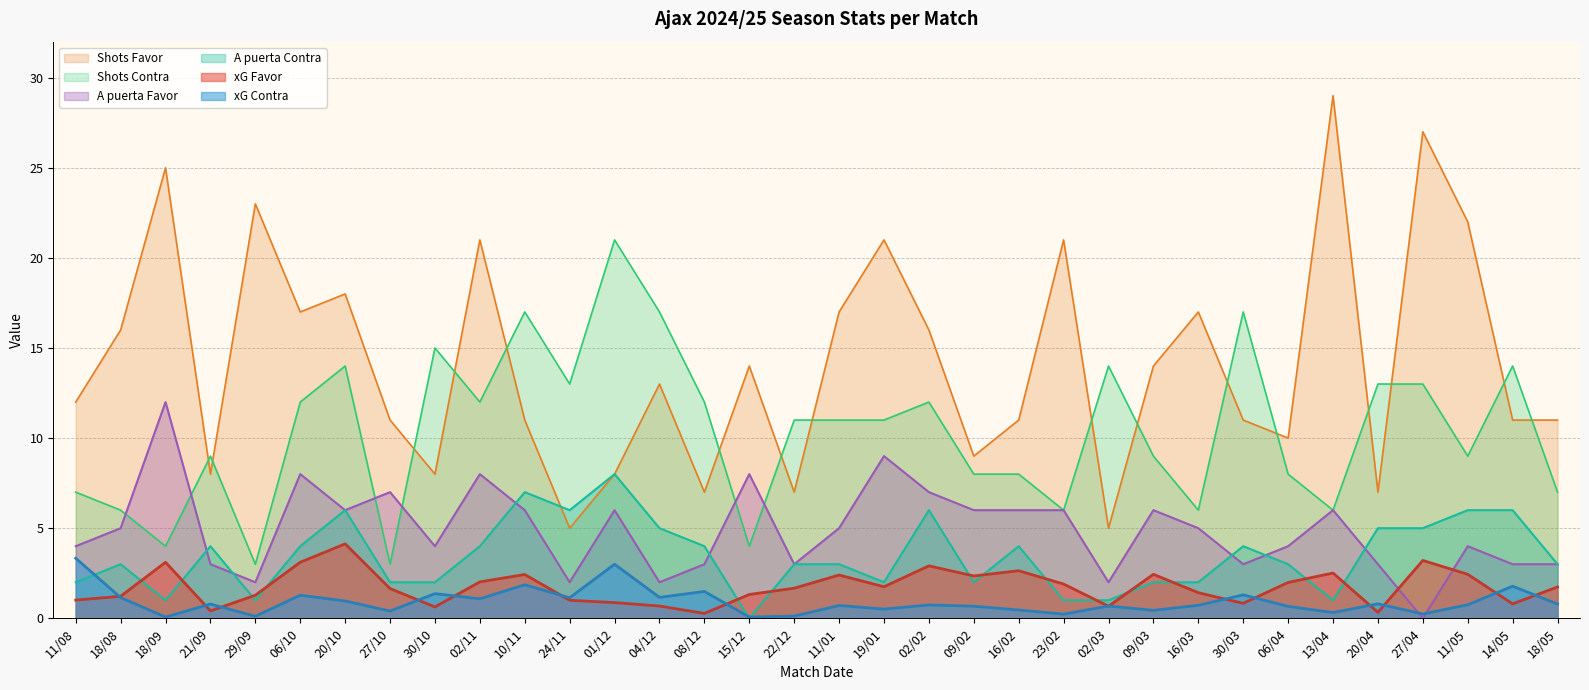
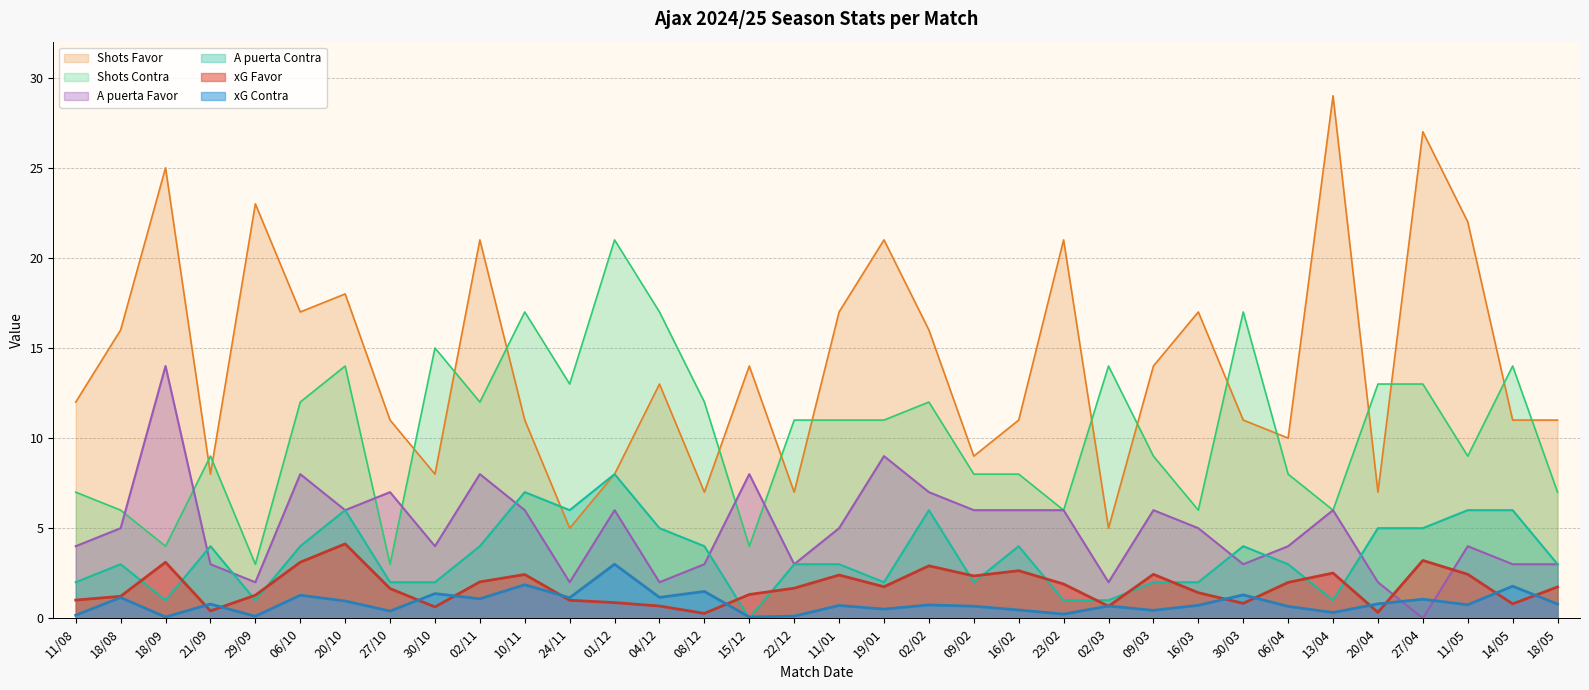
  {
    "A puerta Favor": {
      "11/08": 4,
      "18/08": 5,
-     "18/09": 12,
+     "18/09": 14,
      "21/09": 3,
      "29/09": 2,
      "06/10": 8,
      "27/10": 7,
      "30/10": 4,
      "02/11": 8,
      "10/11": 6,
      "24/11": 2,
      "01/12": 6,
      "04/12": 2,
      "08/12": 3,
      "15/12": 8,
      "11/01": 5,
      "19/01": 9,
      "02/02": 7,
      "09/02": 6,
      "16/02": 6,
      "02/03": 2,
      "09/03": 6,
      "16/03": 5,
      "30/03": 3,
      "06/04": 4,
-     "20/04": 3,
+     "20/04": 2,
      "27/04": 0,
      "11/05": 4,
      "14/05": 3
    },
    "xG Contra": {
-     "11/08": 3.3,
+     "11/08": 0.2,
      "18/09": 0.1,
      "21/09": 0.8,
      "29/09": 0.1,
      "06/10": 1.3,
      "20/10": 1.0,
      "27/10": 0.4,
      "30/10": 1.4,
      "02/11": 1.1,
      "10/11": 1.9,
      "24/11": 1.1,
      "01/12": 3.0,
      "04/12": 1.2,
      "08/12": 1.5,
      "22/12": 0.1,
      "11/01": 0.7,
      "19/01": 0.5,
      "02/02": 0.7,
      "09/02": 0.7,
      "16/02": 0.5,
      "23/02": 0.2,
      "09/03": 0.4,
      "16/03": 0.7,
      "30/03": 1.3,
      "06/04": 0.7,
      "13/04": 0.3,
      "20/04": 0.8,
-     "27/04": 0.2,
+     "27/04": 1.1,
      "11/05": 0.8,
      "14/05": 1.8,
      "18/05": 0.8
    }
  }
